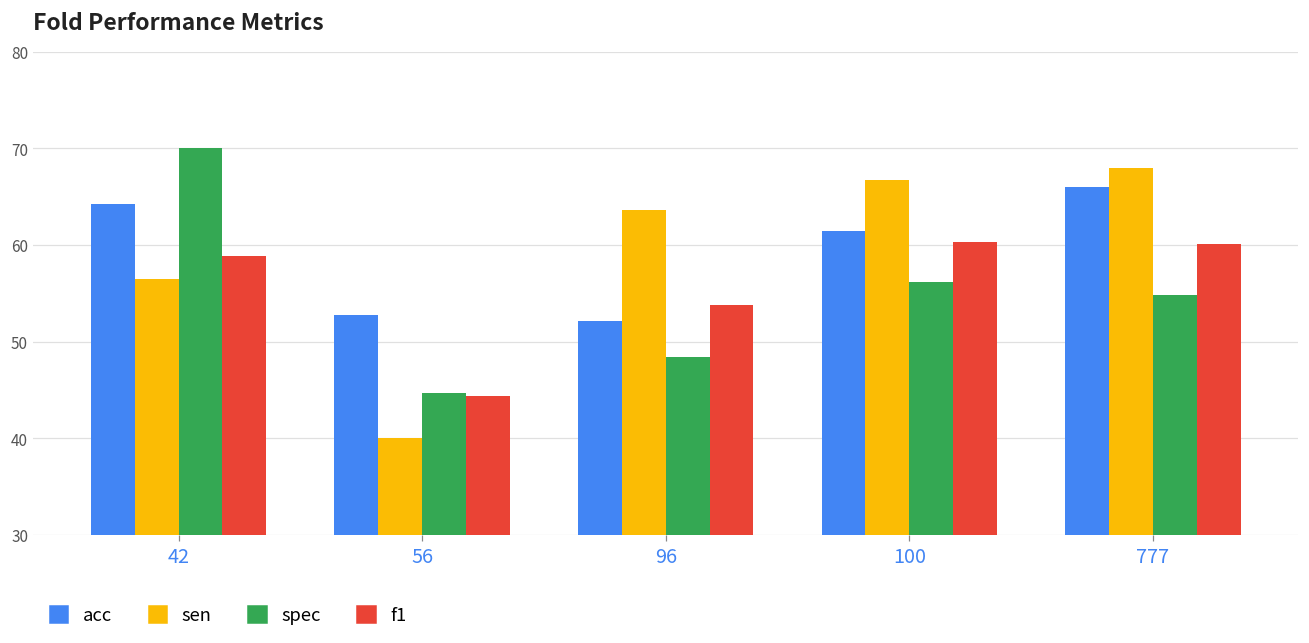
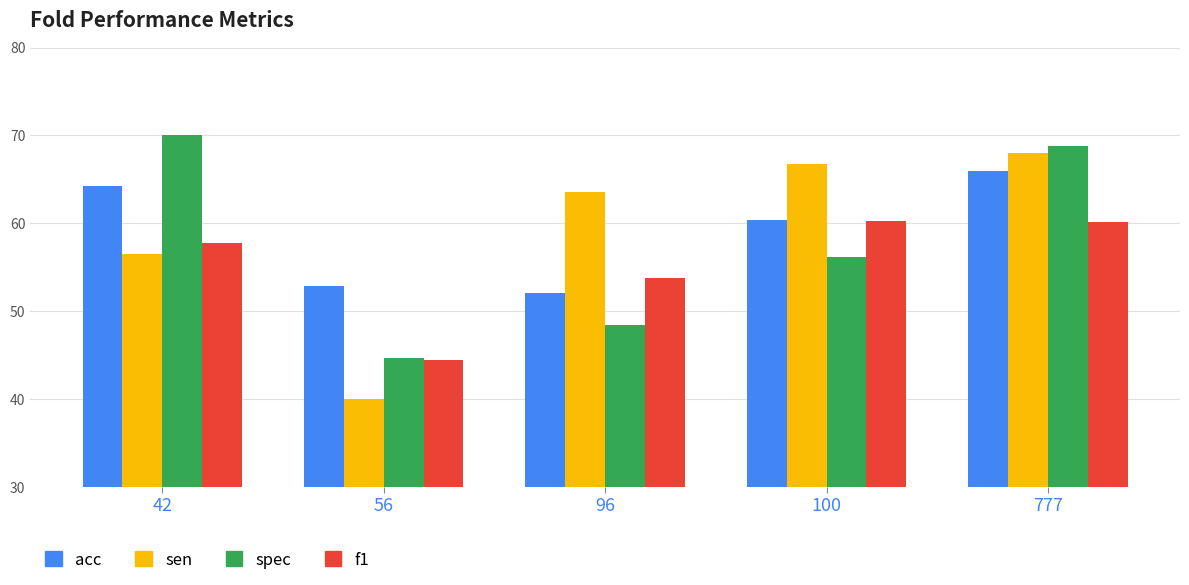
  {
    "acc": {
      "42": 64,
      "56": 53,
      "96": 52,
-     "100": 62,
+     "100": 60,
      "777": 66
    },
    "sen": {
      "42": 57,
      "56": 40,
      "96": 64,
      "100": 67,
      "777": 68
    },
    "spec": {
      "42": 70,
      "56": 45,
      "96": 48,
      "100": 56,
-     "777": 55
+     "777": 69
    },
    "f1": {
-     "42": 59,
+     "42": 58,
      "56": 44,
      "96": 54,
      "100": 60,
      "777": 60
    }
  }
